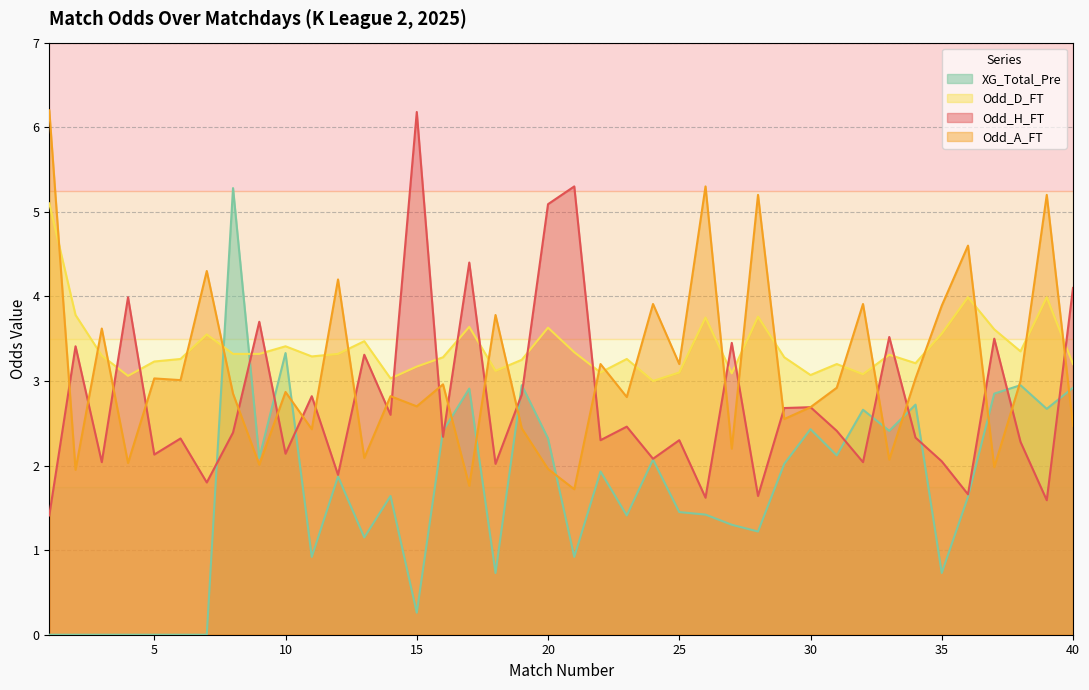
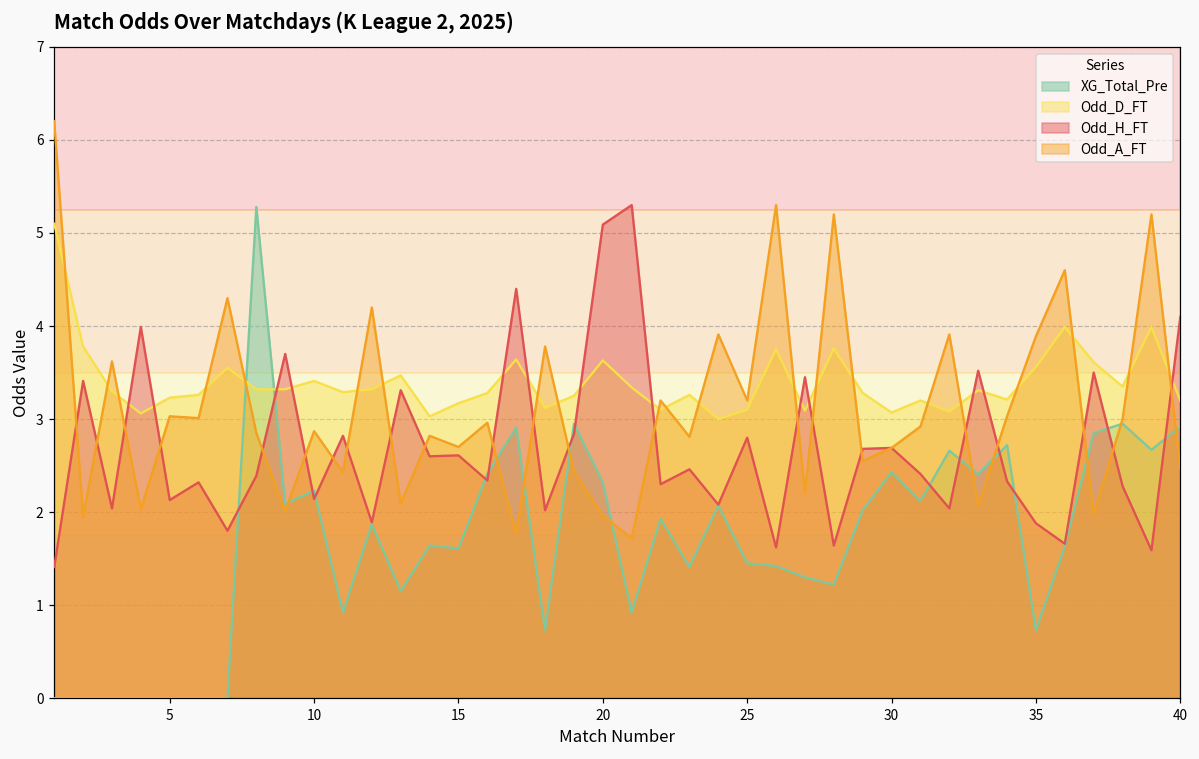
  {
    "XG_Total_Pre": {
      "5": 0.0,
-     "10": 3.3,
-     "15": 0.3,
+     "10": 2.2,
+     "15": 1.6,
      "20": 2.3,
      "25": 1.5,
      "30": 2.4,
      "35": 0.7,
      "40": 2.9
    },
    "Odd_H_FT": {
      "5": 2.1,
      "10": 2.1,
-     "15": 6.2,
+     "15": 2.6,
      "20": 5.1,
-     "25": 2.3,
-     "35": 2.1,
+     "25": 2.8,
+     "35": 1.9,
      "40": 4.1
    }
  }
